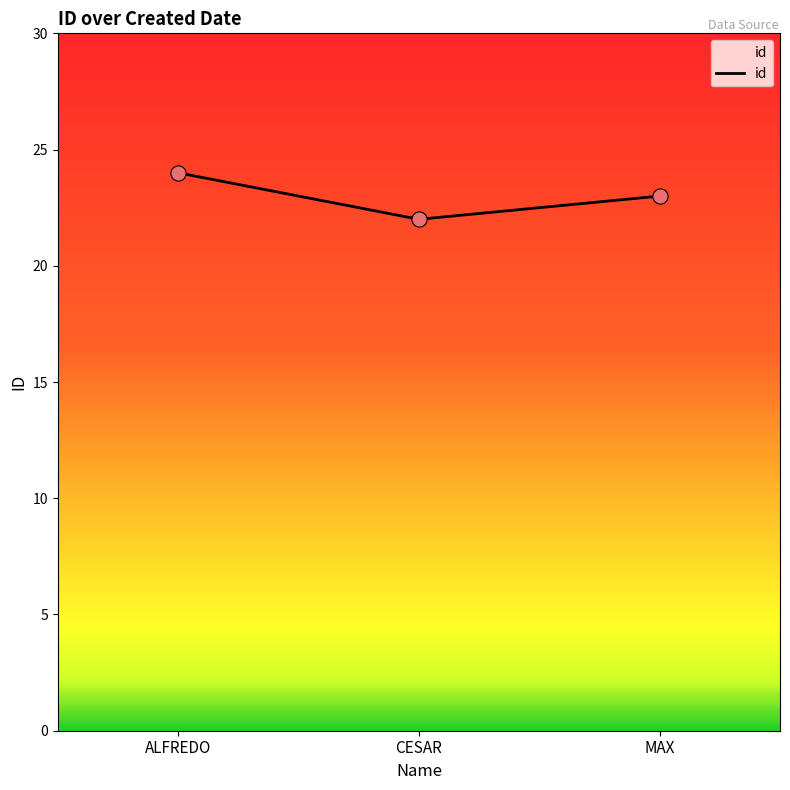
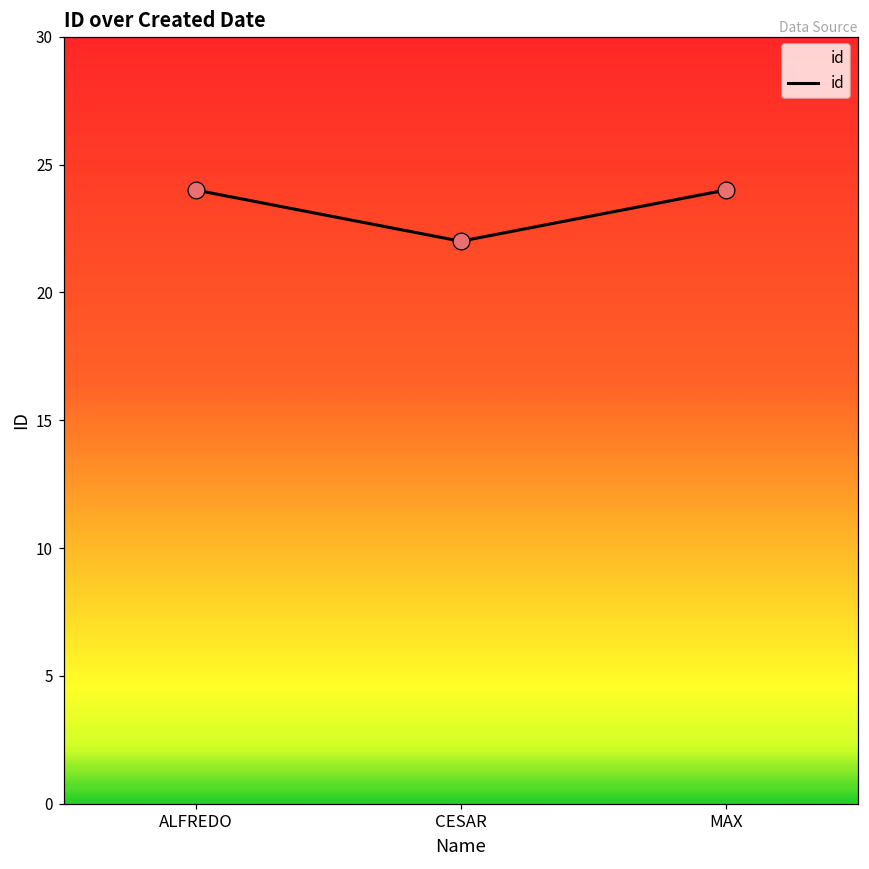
  {
    "ALFREDO": 24,
    "CESAR": 22,
-   "MAX": 23
+   "MAX": 24
  }
